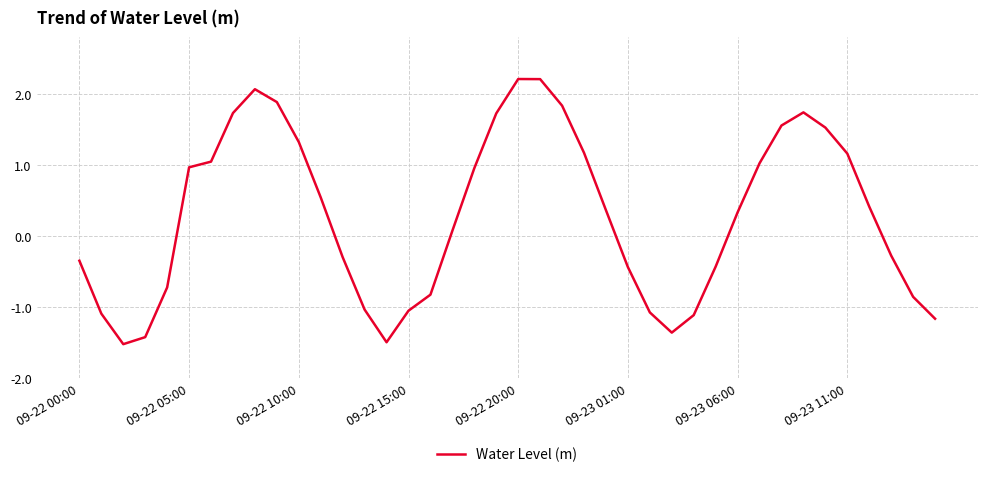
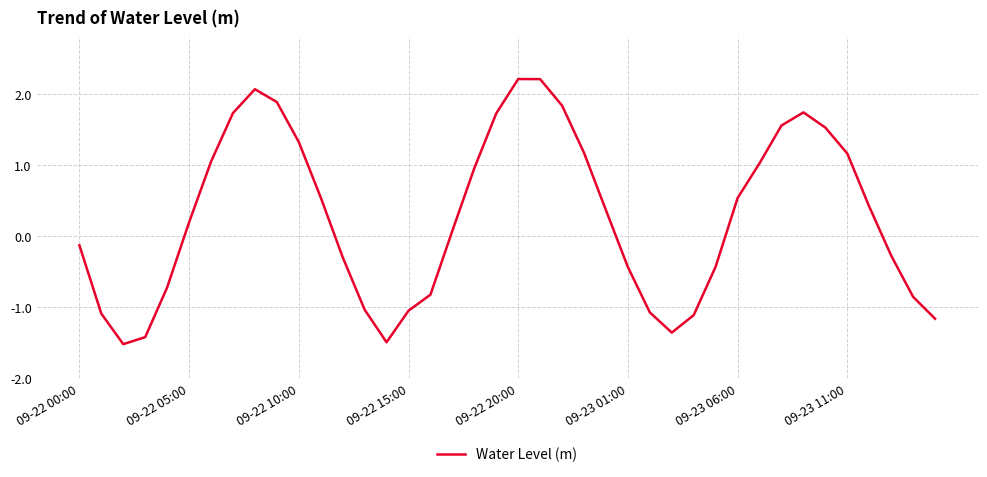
  {
-   "09-22 00:00": -0.3,
-   "09-22 05:00": 1.0,
+   "09-22 00:00": -0.1,
+   "09-22 05:00": 0.2,
    "09-22 10:00": 1.3,
    "09-22 15:00": -1.0,
    "09-22 20:00": 2.2,
    "09-23 01:00": -0.4,
-   "09-23 06:00": 0.3,
+   "09-23 06:00": 0.5,
    "09-23 11:00": 1.2
  }
